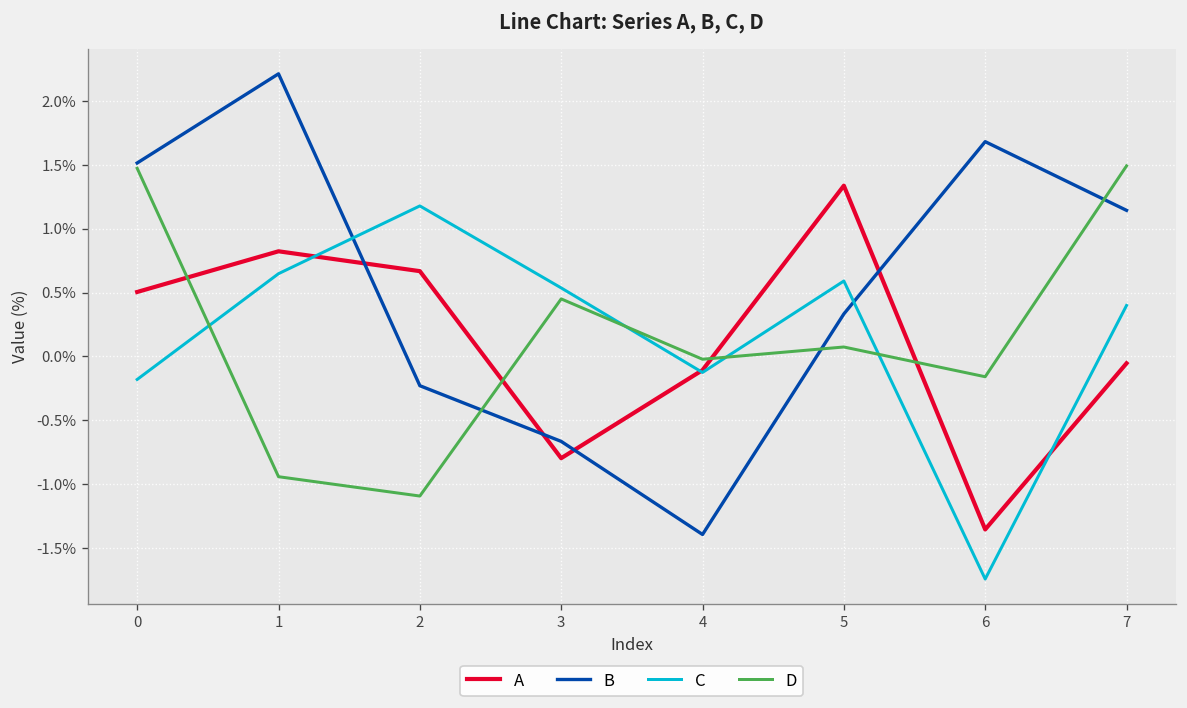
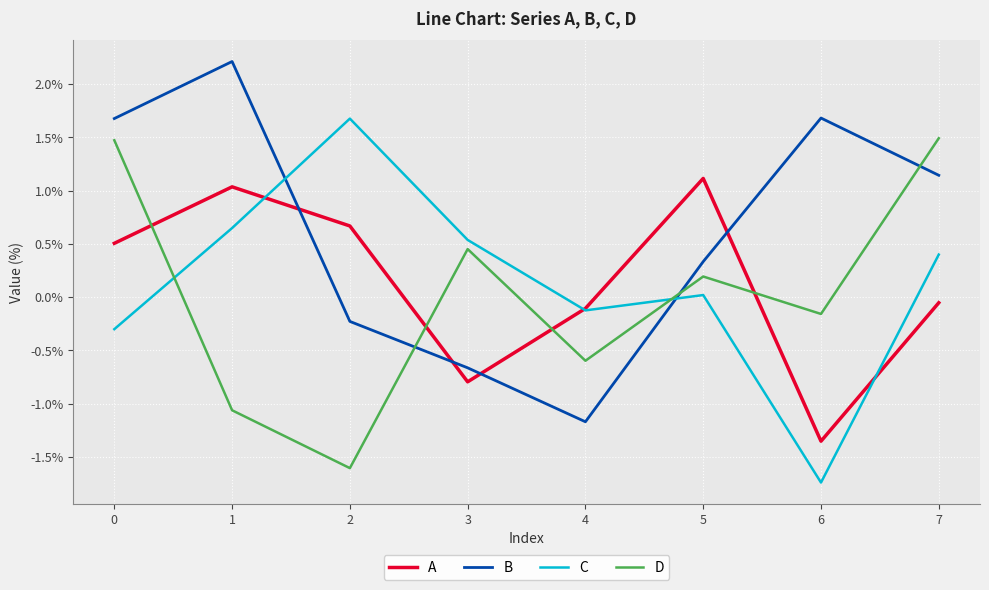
  {
    "A": {
      "0": "0.50%",
-     "1": "0.82%",
+     "1": "1.04%",
      "2": "0.67%",
      "3": "-0.80%",
-     "5": "1.34%",
+     "5": "1.11%",
      "6": "-1.35%",
      "7": "-0.05%"
    },
    "B": {
-     "0": "1.51%",
+     "0": "1.68%",
      "1": "2.21%",
      "2": "-0.23%",
      "3": "-0.66%",
-     "4": "-1.39%",
+     "4": "-1.17%",
      "5": "0.33%",
      "6": "1.68%",
      "7": "1.14%"
    },
    "C": {
-     "0": "-0.18%",
+     "0": "-0.30%",
      "1": "0.65%",
-     "2": "1.18%",
+     "2": "1.68%",
      "3": "0.54%",
-     "5": "0.59%",
+     "5": "0.02%",
      "6": "-1.74%",
      "7": "0.40%"
    },
    "D": {
      "0": "1.47%",
-     "1": "-0.94%",
-     "2": "-1.09%",
+     "1": "-1.06%",
+     "2": "-1.61%",
      "3": "0.45%",
-     "4": "-0.02%",
-     "5": "0.07%",
+     "4": "-0.60%",
+     "5": "0.19%",
      "6": "-0.16%",
      "7": "1.49%"
    }
  }
